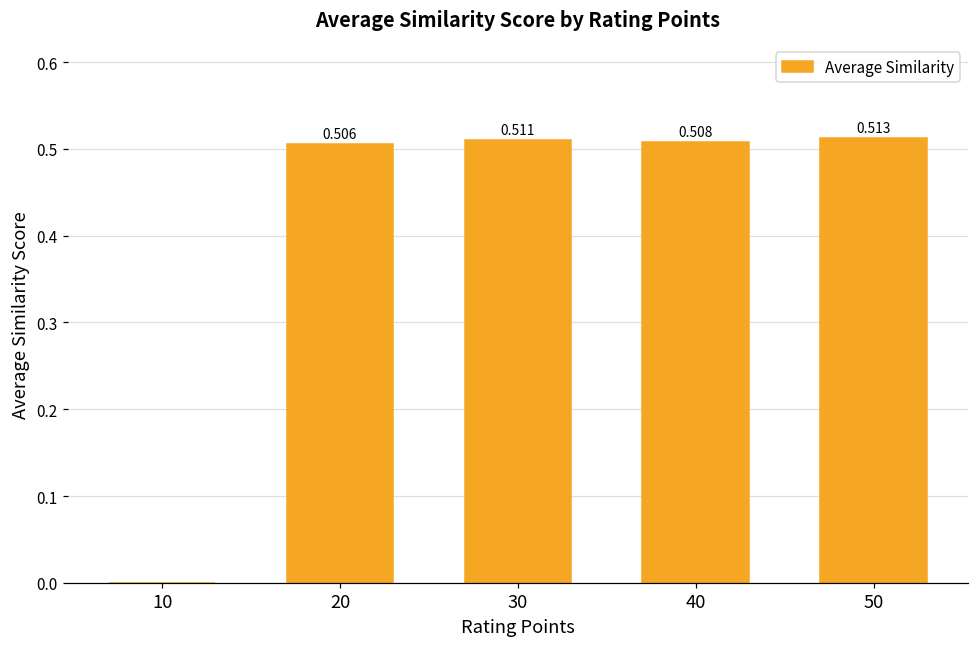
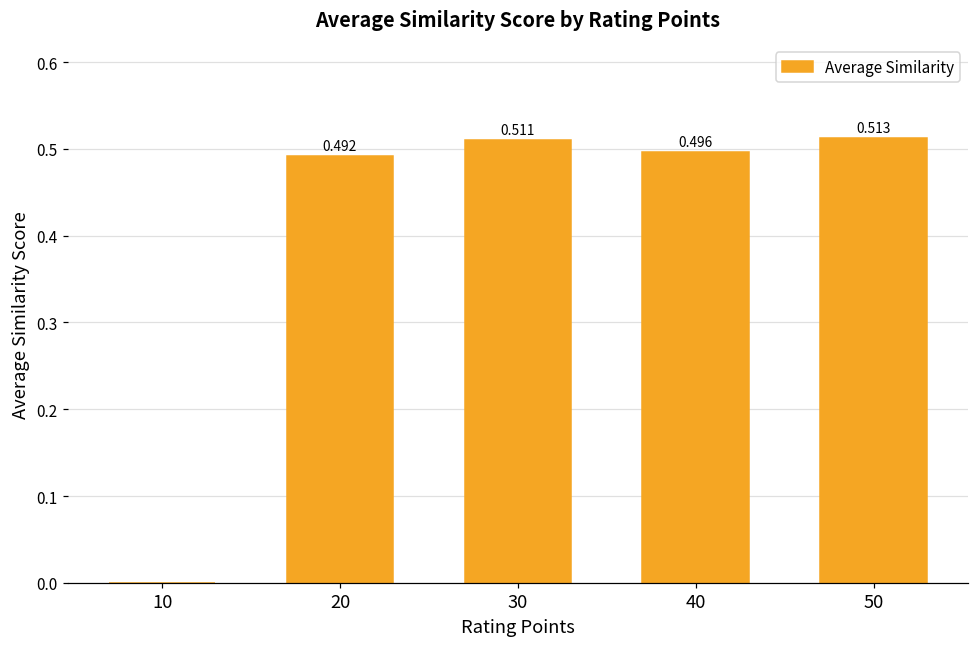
  {
-   "20": 0.506,
+   "20": 0.492,
    "30": 0.511,
-   "40": 0.508,
+   "40": 0.496,
    "50": 0.513
  }
